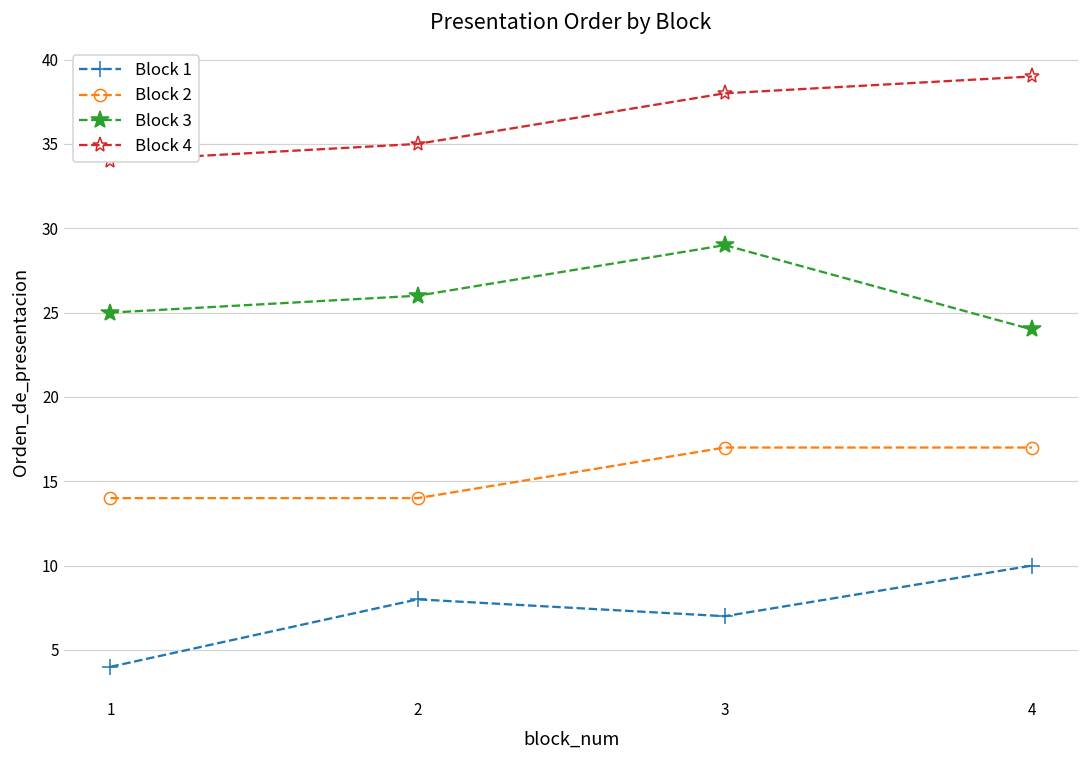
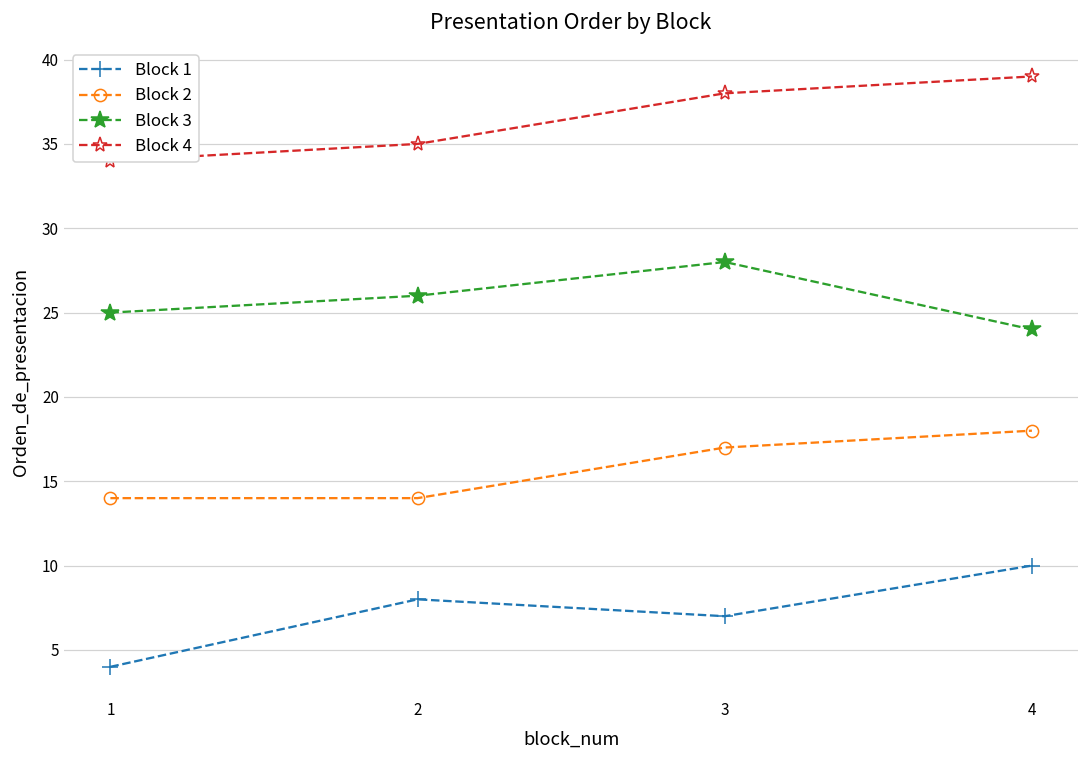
  {
    "Block 1": {
      "1": 4,
      "2": 8,
      "3": 7,
      "4": 10
    },
    "Block 2": {
      "1": 14,
      "2": 14,
      "3": 17,
-     "4": 17
+     "4": 18
    },
    "Block 3": {
      "1": 25,
      "2": 26,
-     "3": 29,
+     "3": 28,
      "4": 24
    },
    "Block 4": {
      "2": 35,
      "3": 38,
      "4": 39
    }
  }
